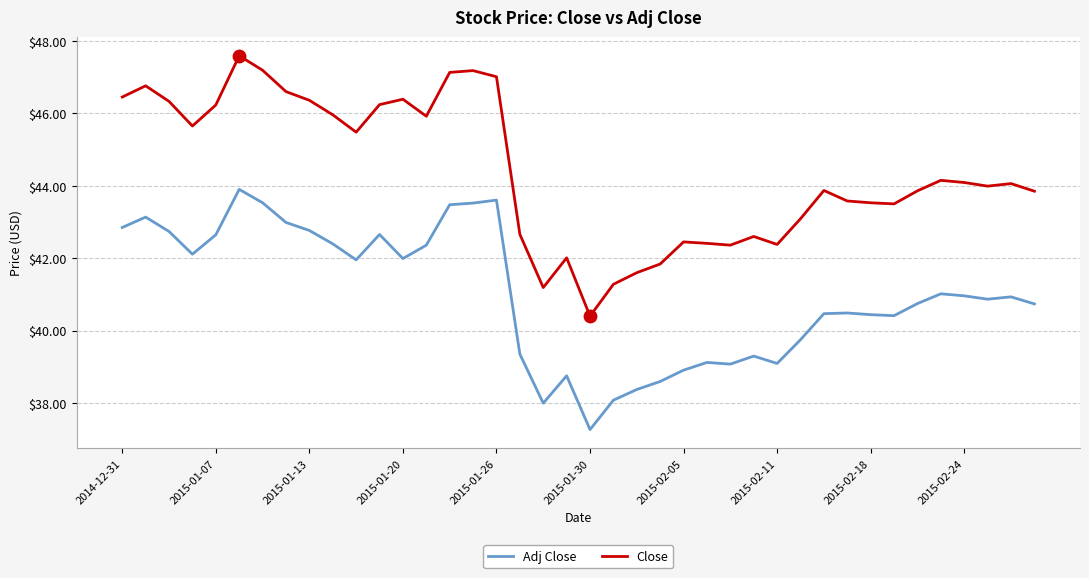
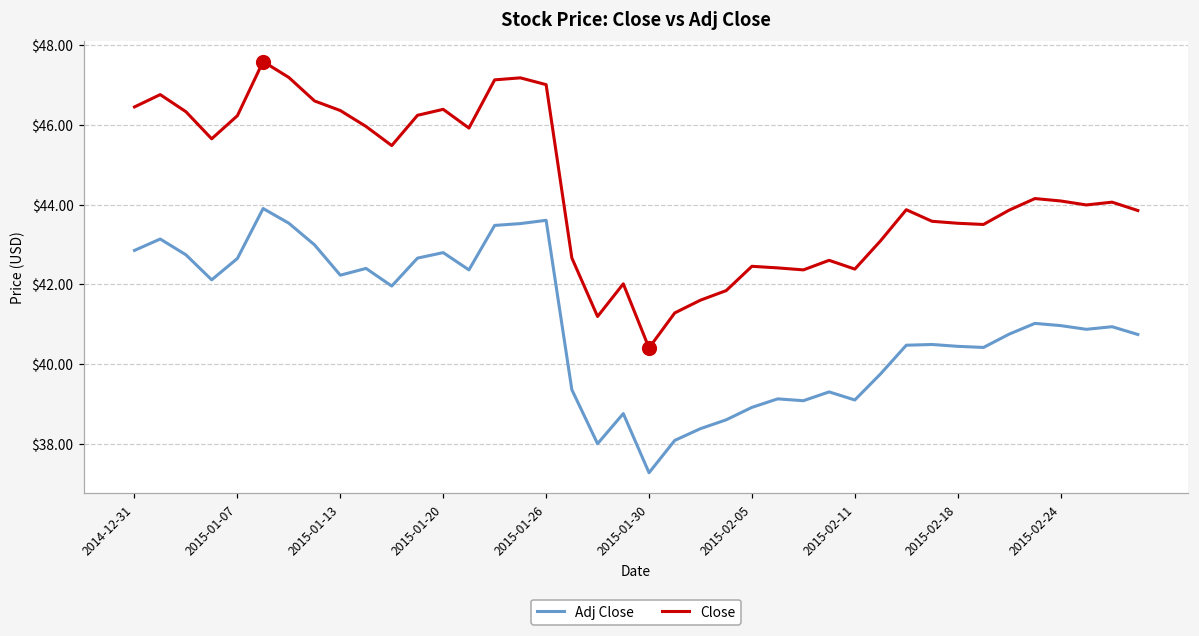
  {
    "Adj Close": {
      "2014-12-31": "$42.8",
      "2015-01-07": "$42.6",
-     "2015-01-13": "$42.8",
-     "2015-01-20": "$42.0",
+     "2015-01-13": "$42.2",
+     "2015-01-20": "$42.8",
      "2015-01-26": "$43.6",
      "2015-01-30": "$37.3",
      "2015-02-05": "$38.9",
      "2015-02-11": "$39.1",
      "2015-02-18": "$40.4",
      "2015-02-24": "$41.0"
    }
  }
